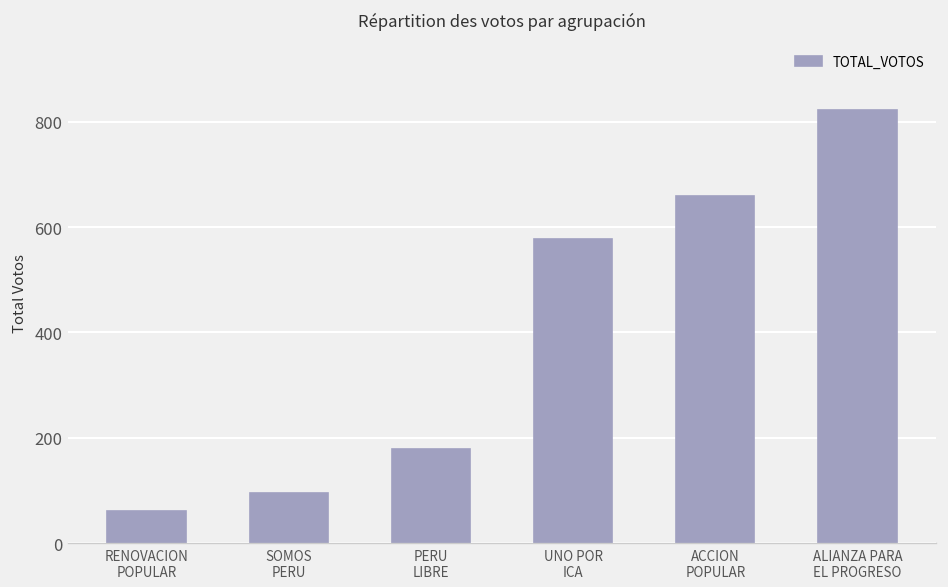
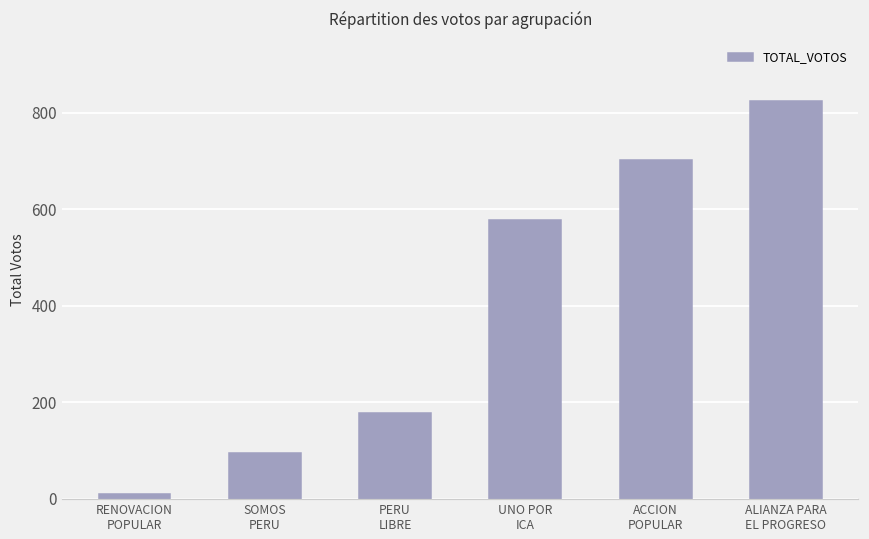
  {
-   "RENOVACION POPULAR": 60,
+   "RENOVACION POPULAR": 10,
    "SOMOS PERU": 100,
    "PERU LIBRE": 180,
    "UNO POR ICA": 580,
-   "ACCION POPULAR": 660,
+   "ACCION POPULAR": 700,
    "ALIANZA PARA EL PROGRESO": 820
  }
